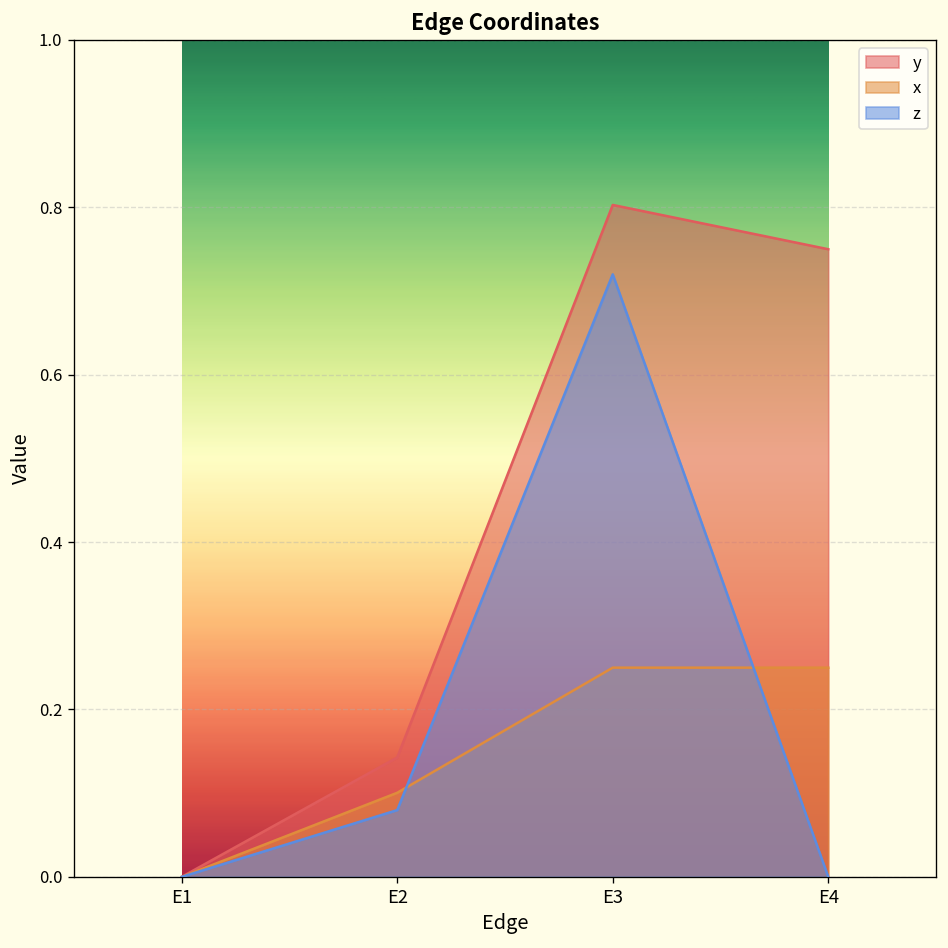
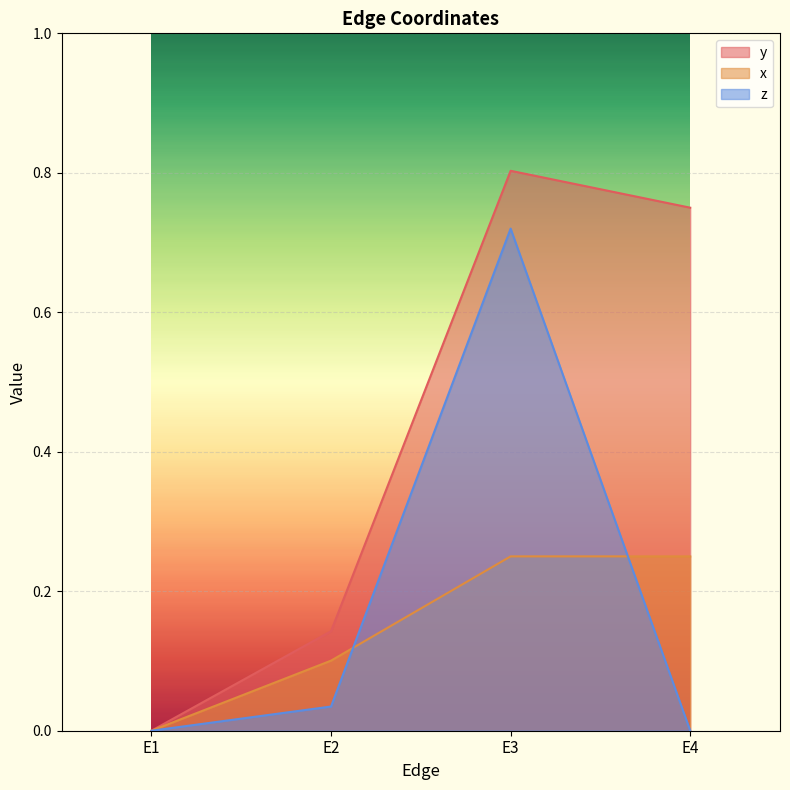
  {
    "z": {
-     "E2": 0.08,
+     "E2": 0.03,
      "E3": 0.72,
      "E4": 0.00
    }
  }
